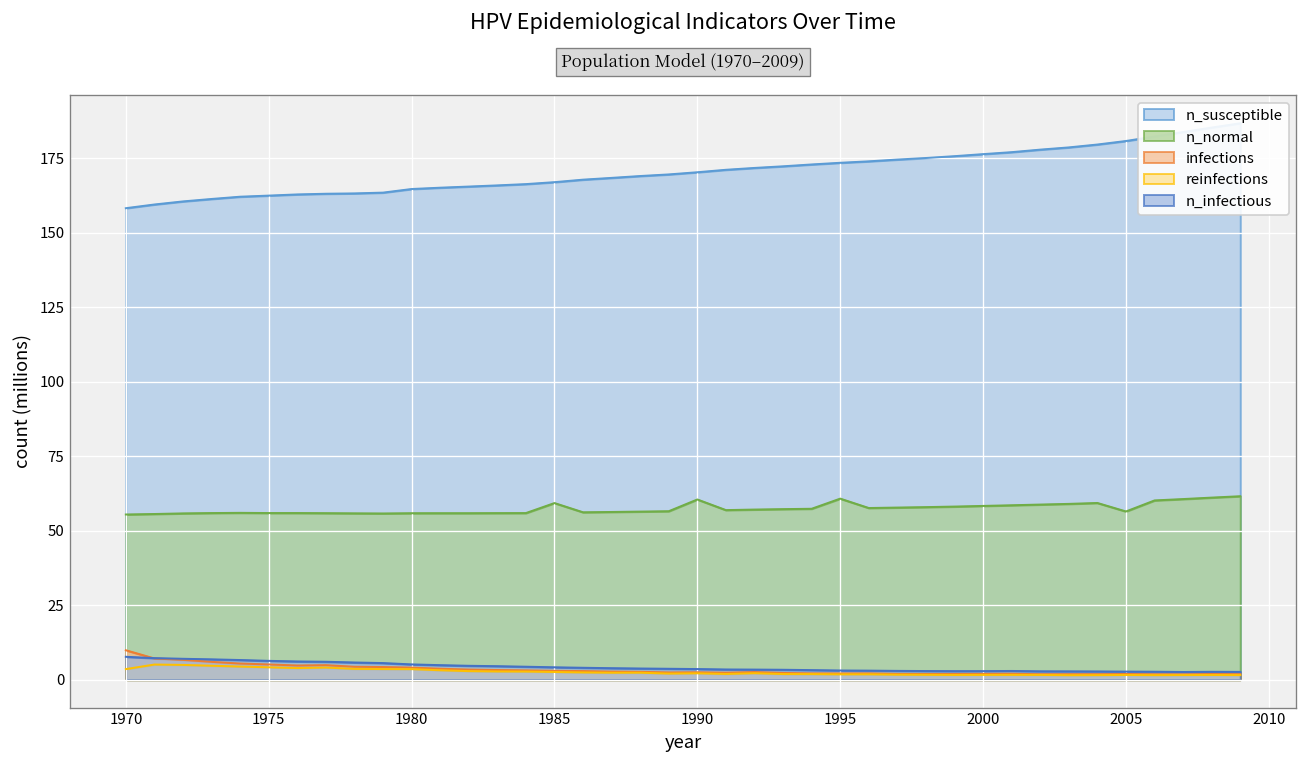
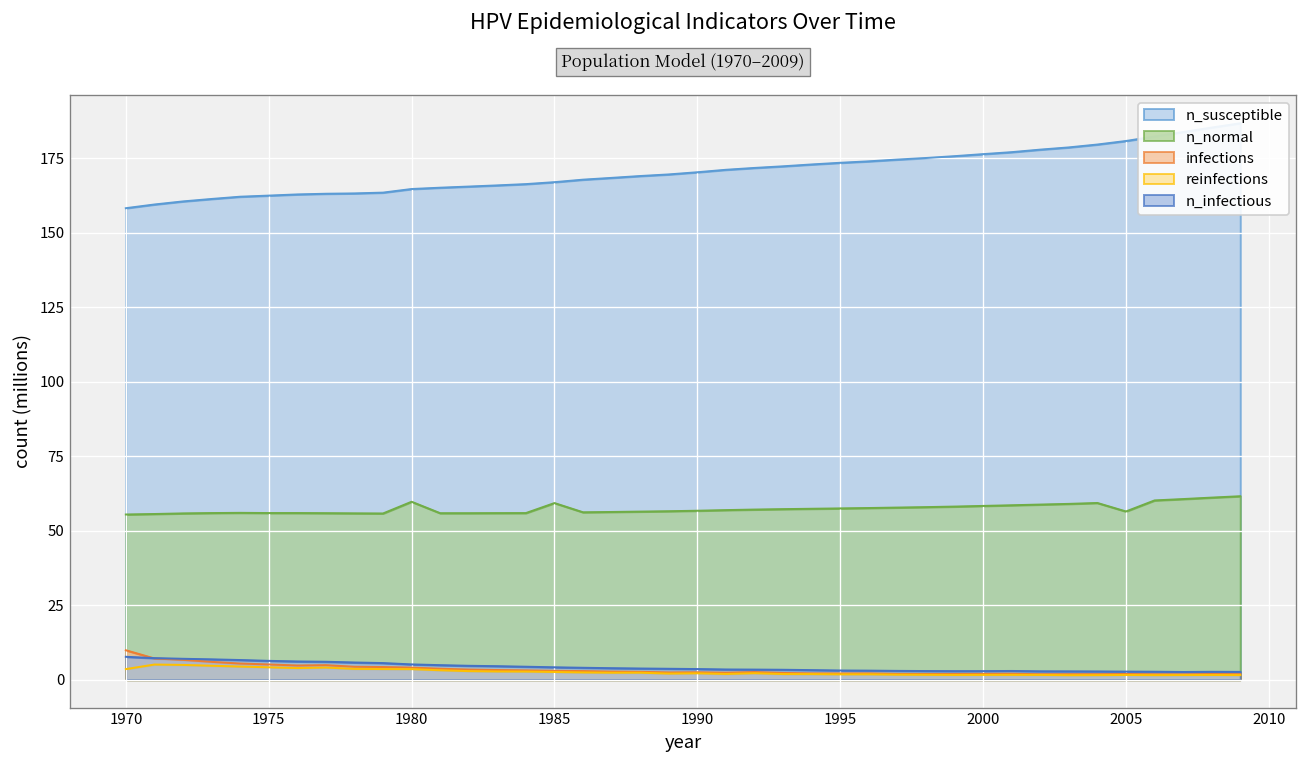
  {
    "n_normal": {
      "1970": 55,
      "1975": 56,
-     "1980": 56,
+     "1980": 60,
      "1985": 59,
-     "1990": 60,
-     "1995": 61,
+     "1990": 57,
+     "1995": 57,
      "2000": 58,
      "2005": 56
    }
  }
